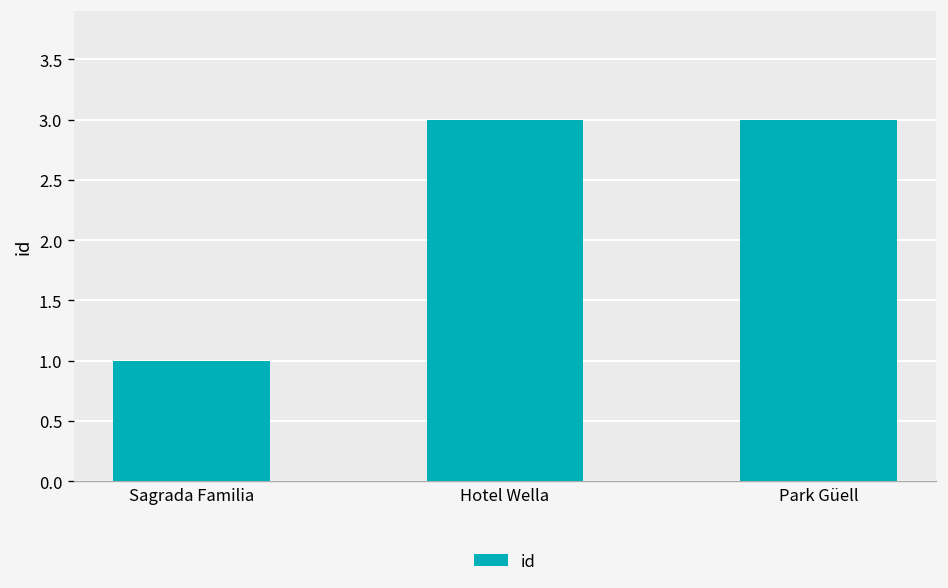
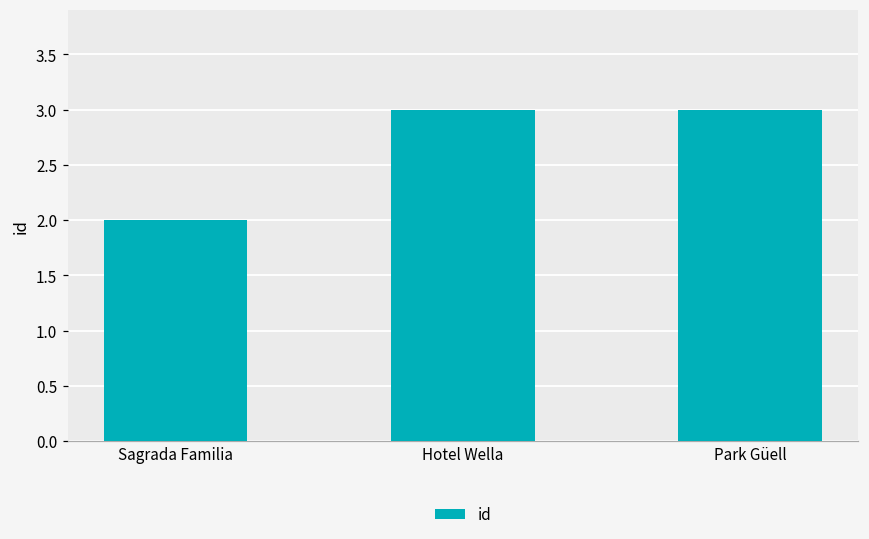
  {
-   "Sagrada Familia": 1,
+   "Sagrada Familia": 2,
    "Hotel Wella": 3,
    "Park Güell": 3
  }
